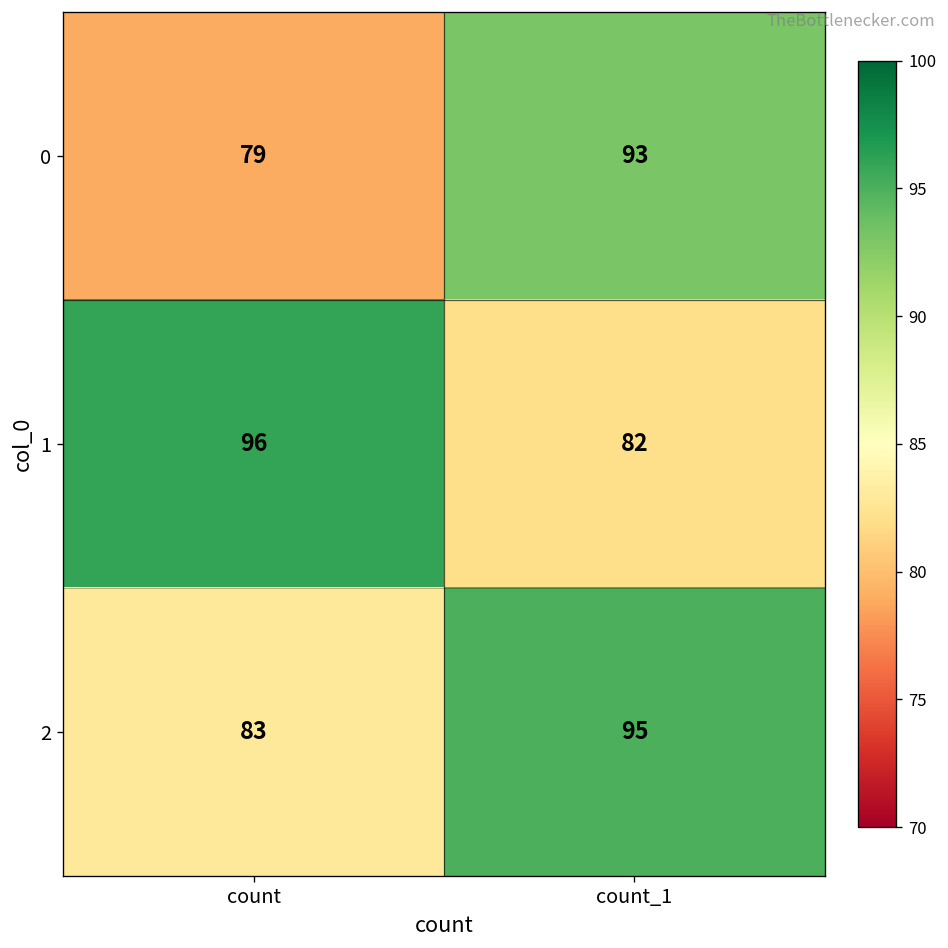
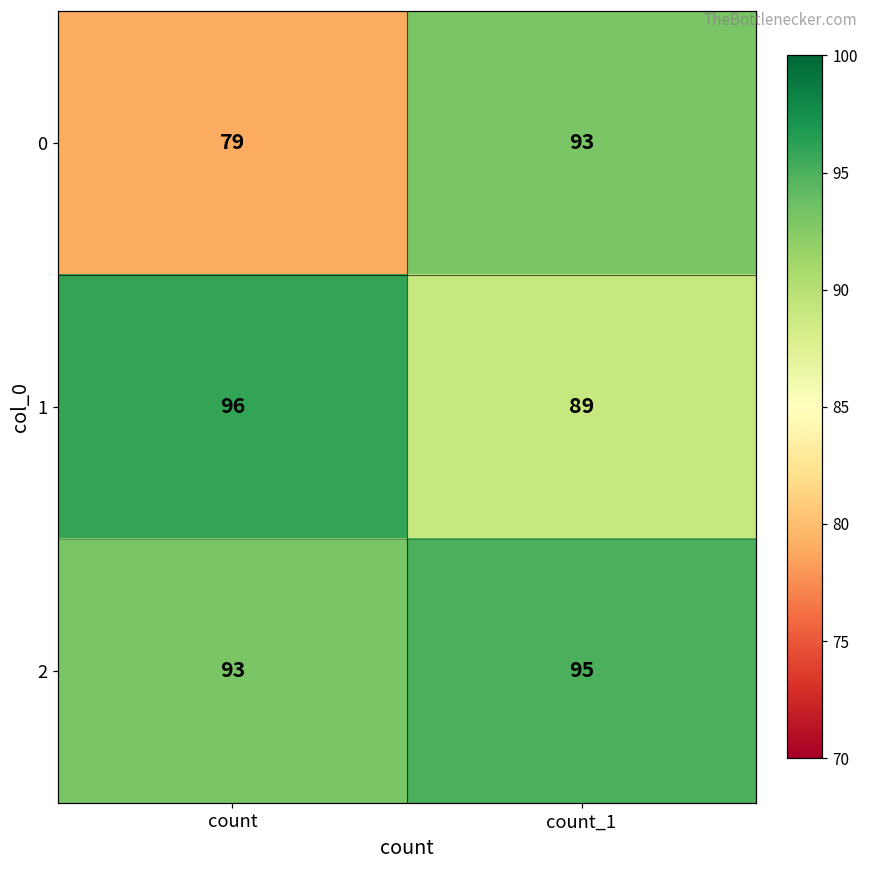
  {
    "0": {
      "count": 79,
      "count_1": 93
    },
    "1": {
      "count": 96,
-     "count_1": 82
+     "count_1": 89
    },
    "2": {
-     "count": 83,
+     "count": 93,
      "count_1": 95
    }
  }
